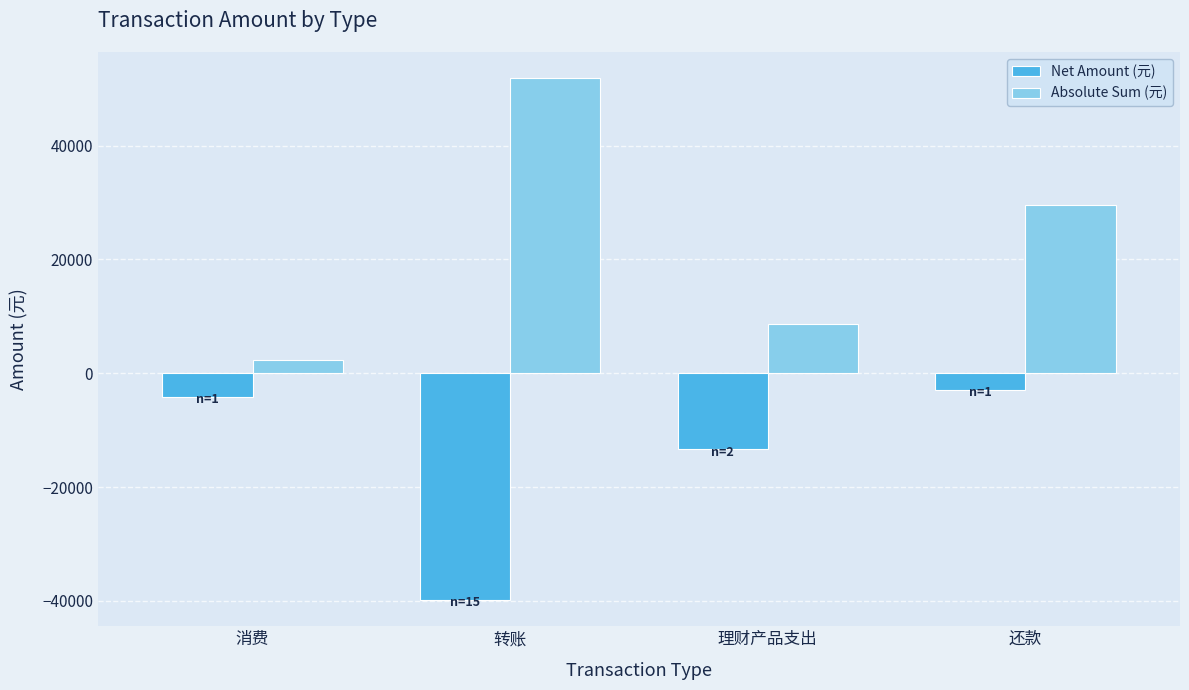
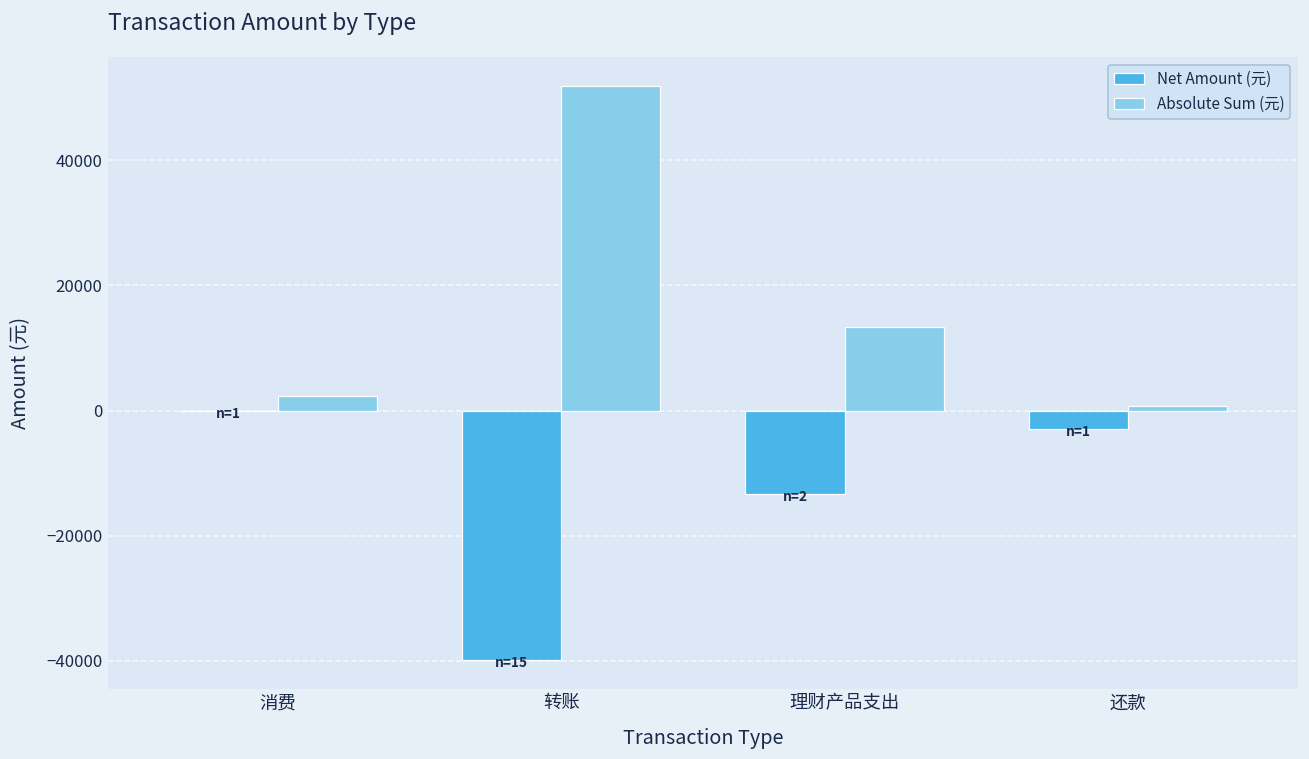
  {
    "Net Amount (元)": {
-     "消费": -4000
+     "消费": 0
    },
    "Absolute Sum (元)": {
      "消费": 2000,
      "转账": 52000,
-     "理财产品支出": 9000,
-     "还款": 30000
+     "理财产品支出": 13000,
+     "还款": 1000
    }
  }
